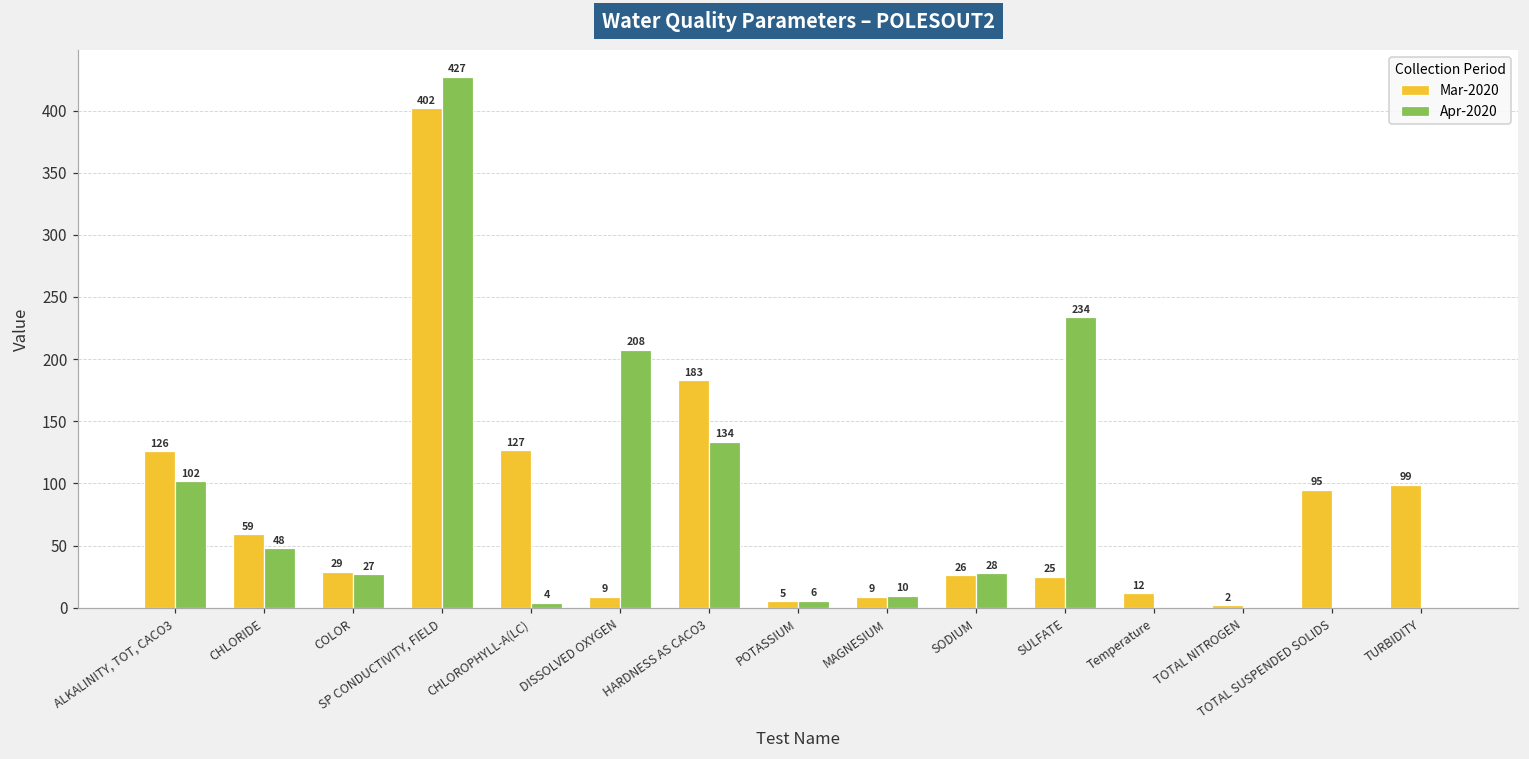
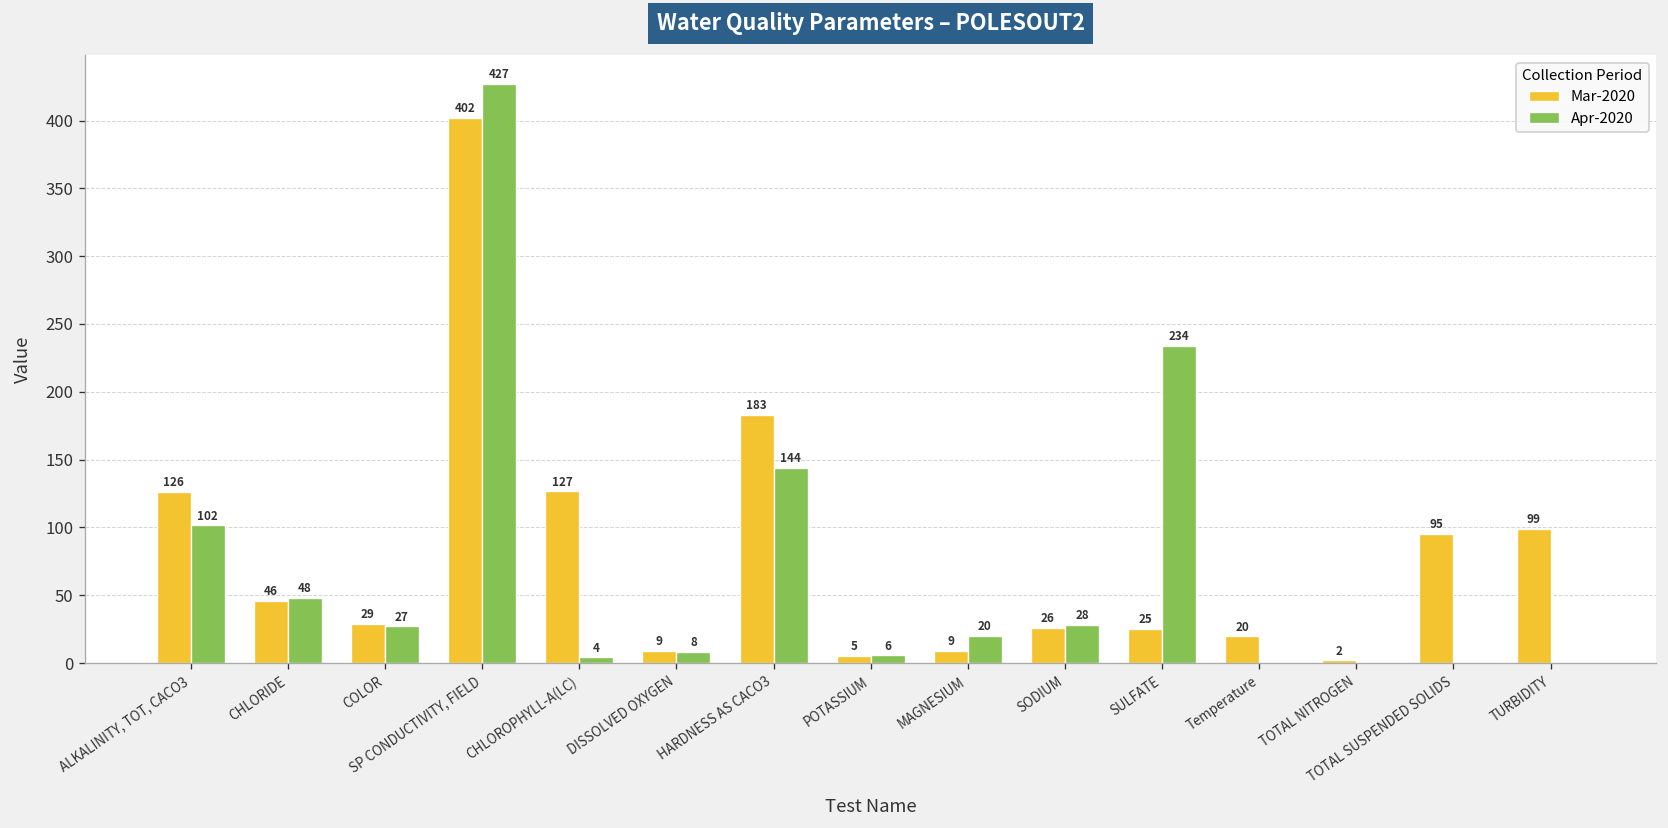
  {
    "Mar-2020": {
      "ALKALINITY, TOT, CACO3": 126,
-     "CHLORIDE": 59,
+     "CHLORIDE": 46,
      "COLOR": 29,
      "SP CONDUCTIVITY, FIELD": 402,
      "CHLOROPHYLL-A(LC)": 127,
      "DISSOLVED OXYGEN": 9,
      "HARDNESS AS CACO3": 183,
      "POTASSIUM": 5,
      "MAGNESIUM": 9,
      "SODIUM": 26,
      "SULFATE": 25,
-     "Temperature": 12,
+     "Temperature": 20,
      "TOTAL NITROGEN": 2,
      "TOTAL SUSPENDED SOLIDS": 95,
      "TURBIDITY": 99
    },
    "Apr-2020": {
      "ALKALINITY, TOT, CACO3": 102,
      "CHLORIDE": 48,
      "COLOR": 27,
      "SP CONDUCTIVITY, FIELD": 427,
      "CHLOROPHYLL-A(LC)": 4,
-     "DISSOLVED OXYGEN": 208,
-     "HARDNESS AS CACO3": 134,
+     "DISSOLVED OXYGEN": 8,
+     "HARDNESS AS CACO3": 144,
      "POTASSIUM": 6,
-     "MAGNESIUM": 10,
+     "MAGNESIUM": 20,
      "SODIUM": 28,
      "SULFATE": 234
    }
  }
